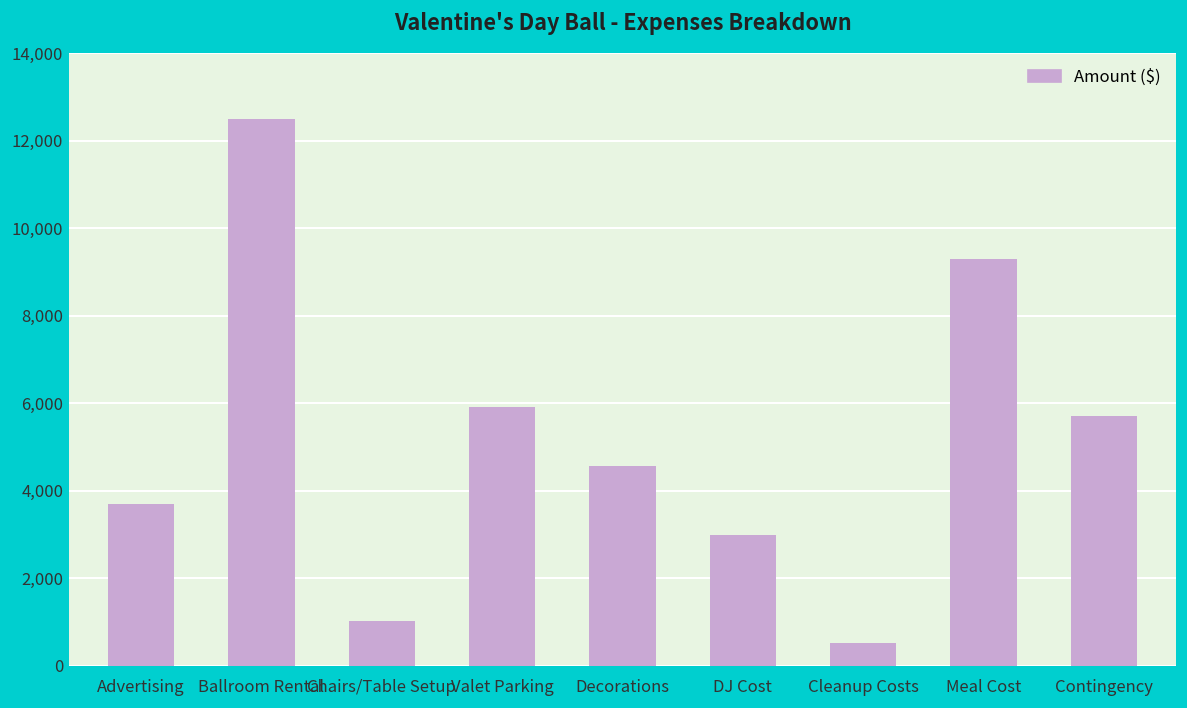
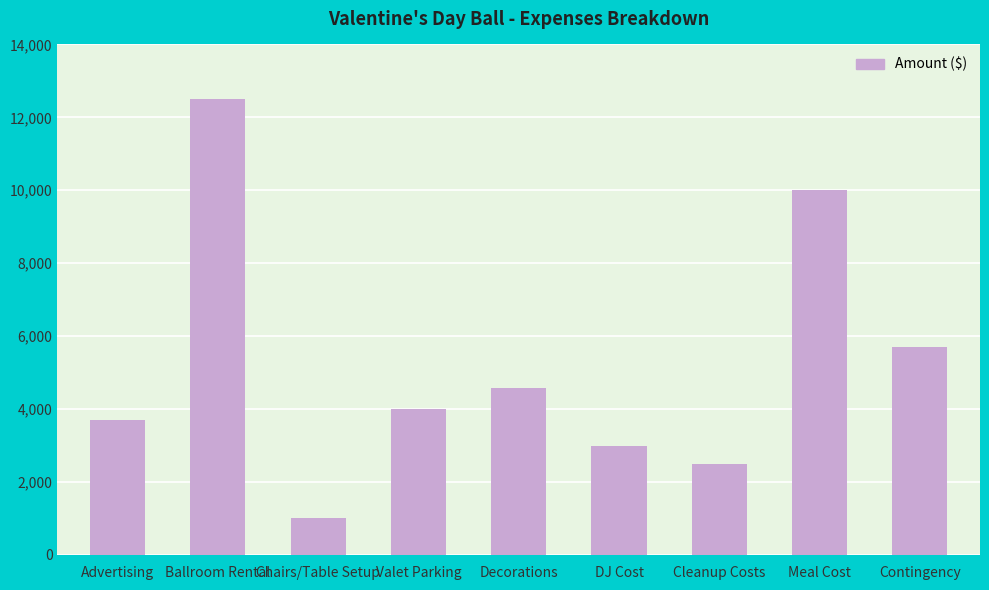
  {
    "Advertising": "3,700",
    "Ballroom Rental": "12,500",
    "Chairs/Table Setup": "1,000",
-   "Valet Parking": "5,900",
+   "Valet Parking": "4,000",
    "Decorations": "4,600",
    "DJ Cost": "3,000",
-   "Cleanup Costs": "500",
-   "Meal Cost": "9,300",
+   "Cleanup Costs": "2,500",
+   "Meal Cost": "10,000",
    "Contingency": "5,700"
  }
